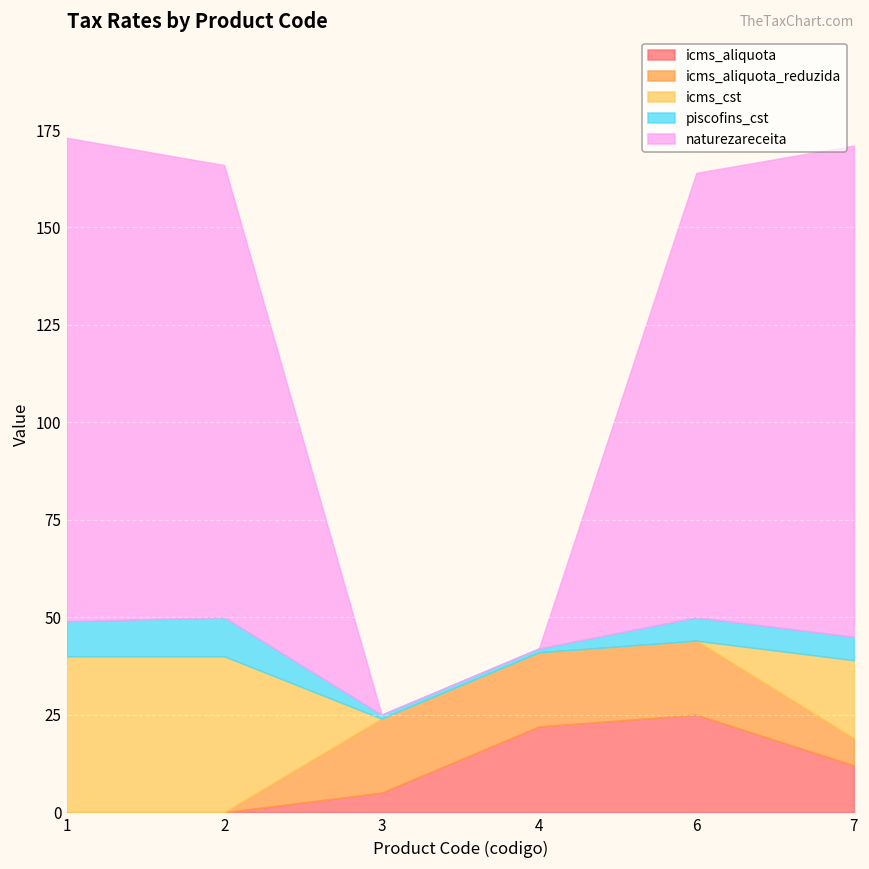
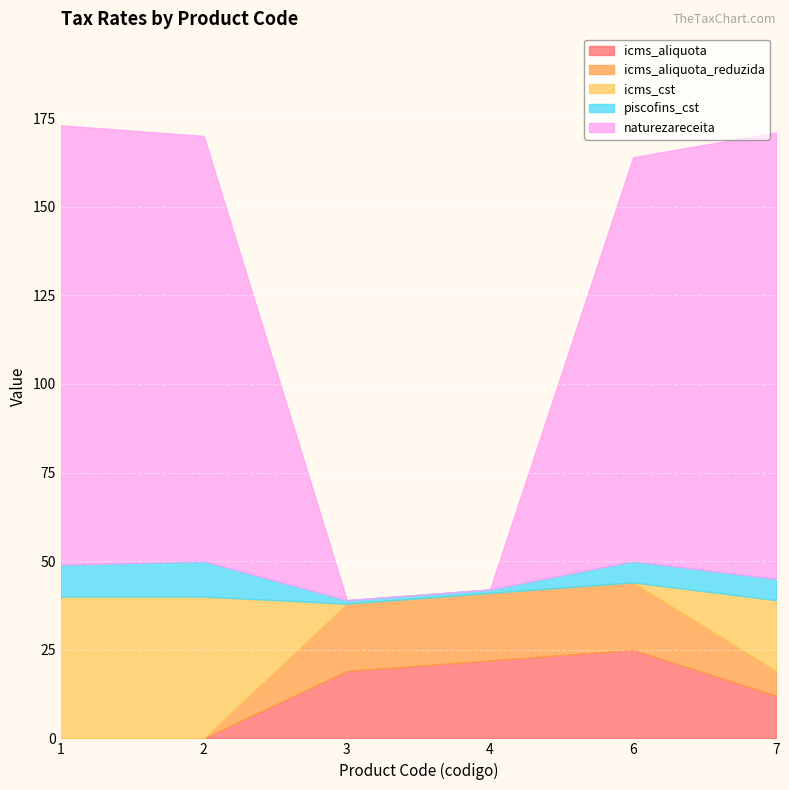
  {
    "icms_aliquota": {
-     "3": 5,
+     "3": 19,
      "4": 22,
      "6": 25,
      "7": 12
    },
    "piscofins_cst": {
      "1": 9,
      "2": 10,
      "6": 6,
      "7": 6
    },
    "naturezareceita": {
      "1": 124,
-     "2": 116,
+     "2": 120,
      "6": 114,
      "7": 126
    }
  }
